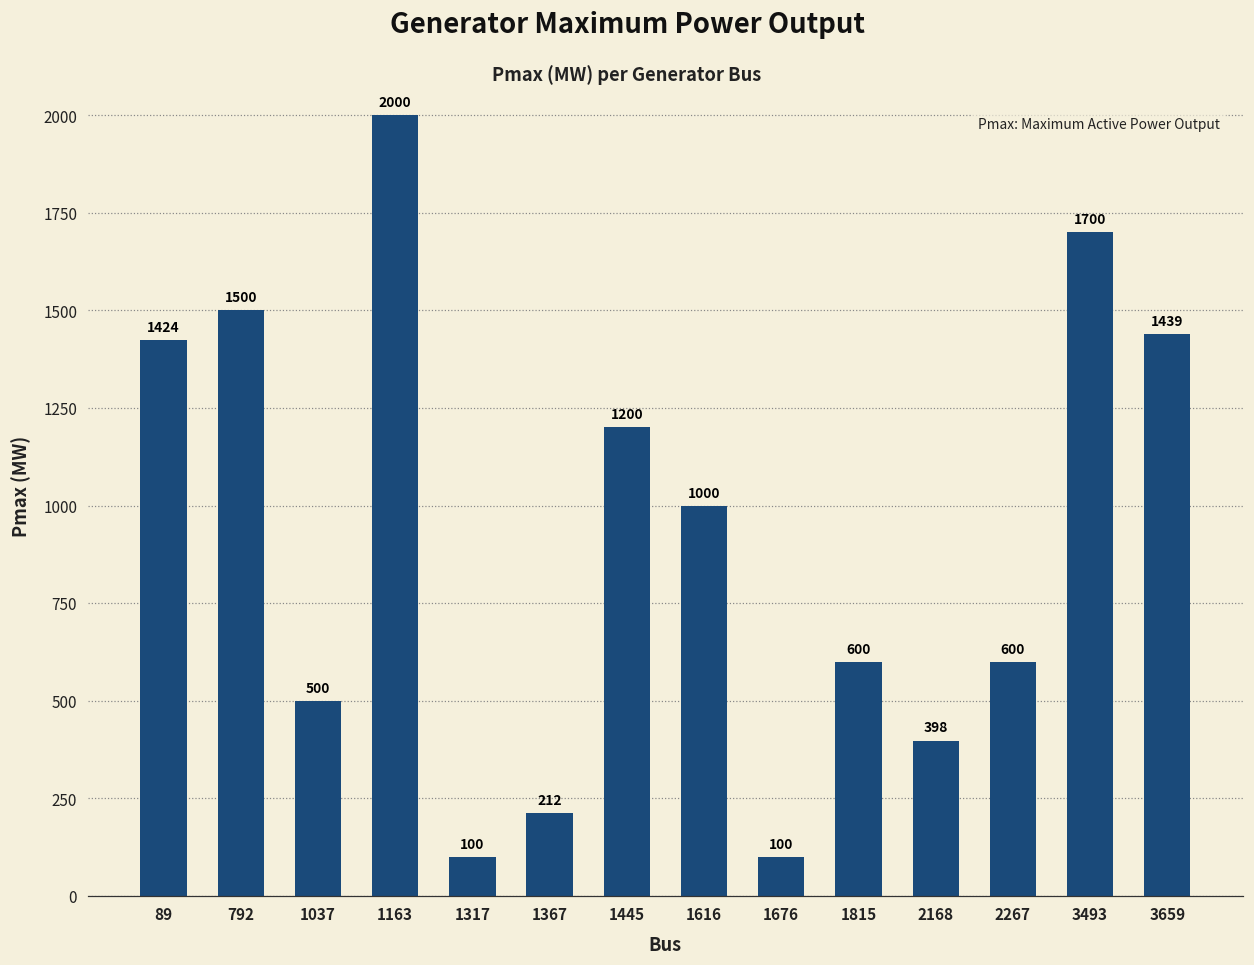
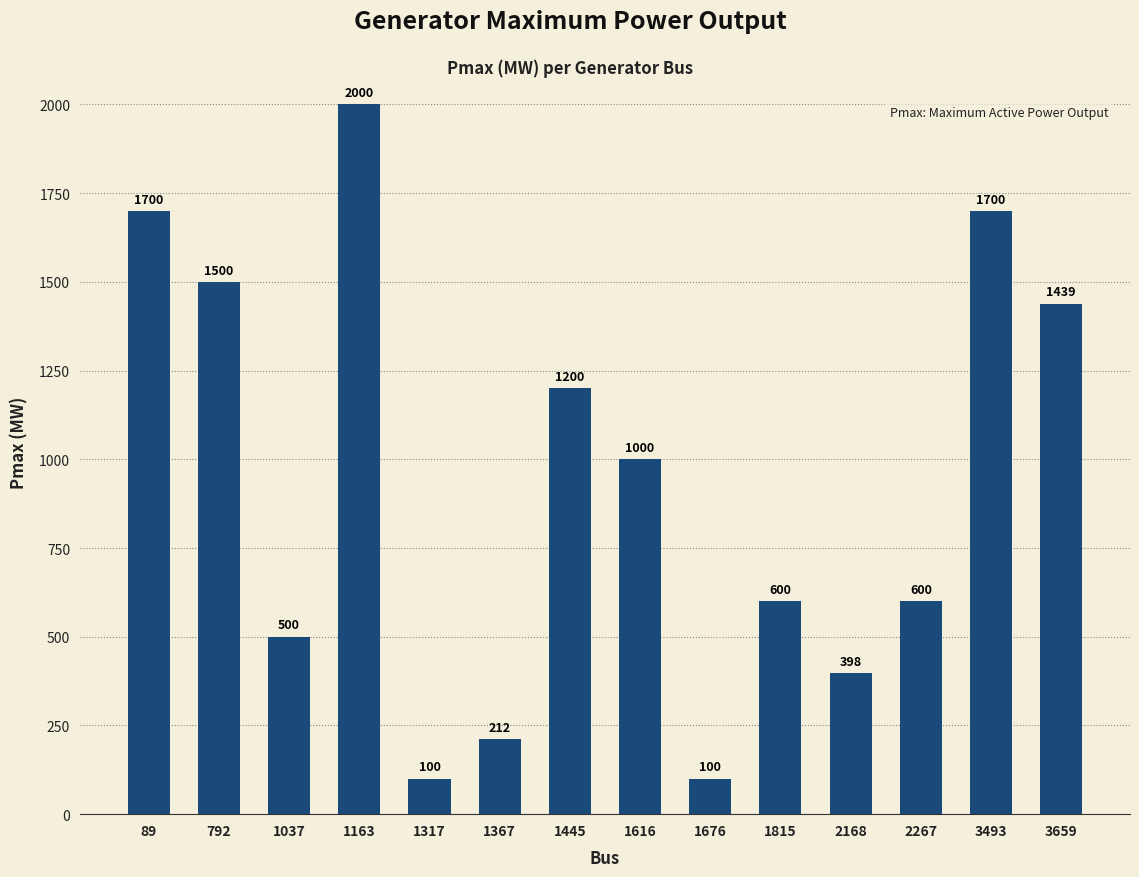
  {
-   "89": 1424,
+   "89": 1700,
    "792": 1500,
    "1037": 500,
    "1163": 2000,
    "1317": 100,
    "1367": 212,
    "1445": 1200,
    "1616": 1000,
    "1676": 100,
    "1815": 600,
    "2168": 398,
    "2267": 600,
    "3493": 1700,
    "3659": 1439
  }
